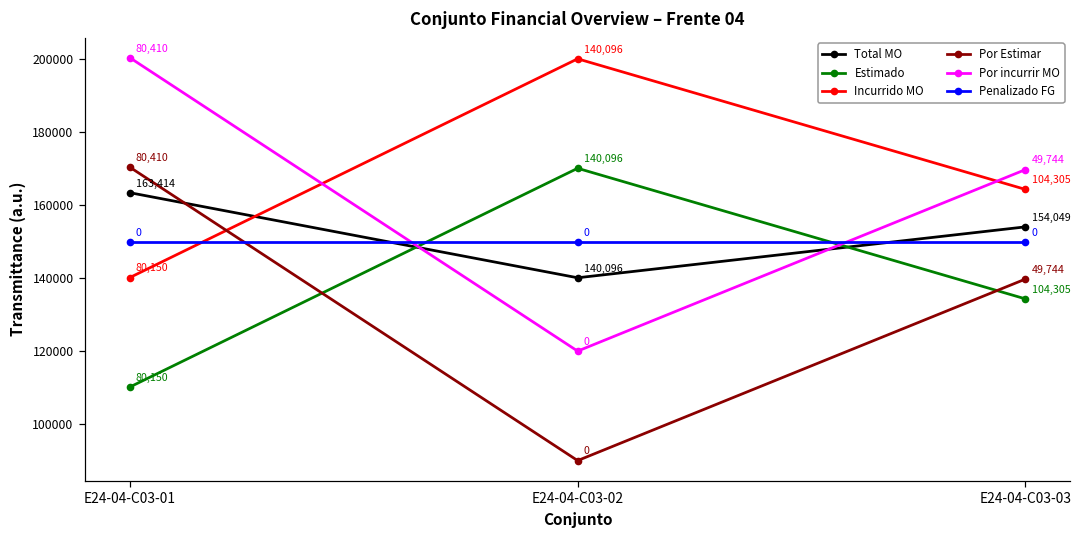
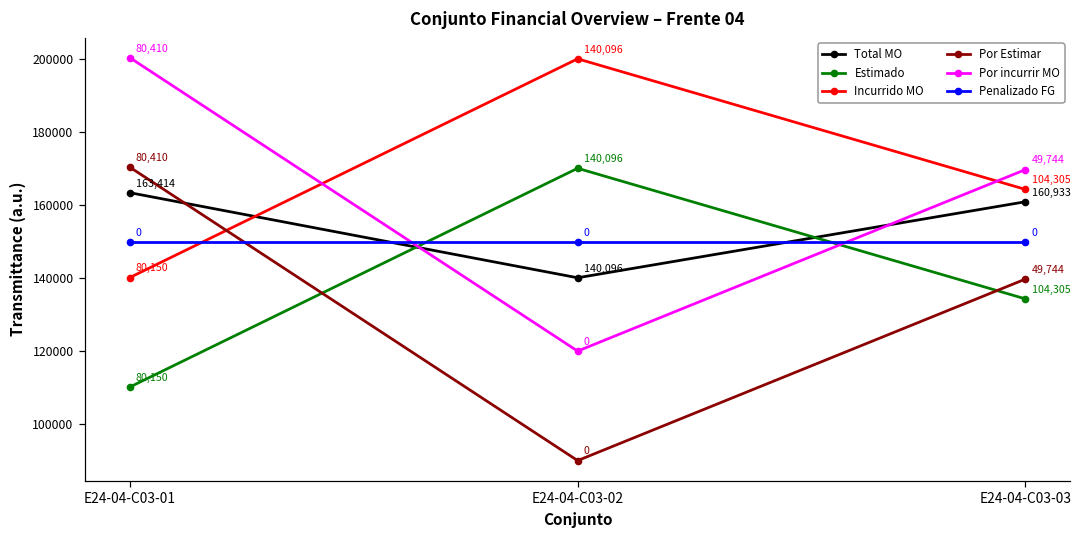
  {
    "Total MO": {
      "E24-04-C03-01": "163,414",
      "E24-04-C03-02": "140,096",
-     "E24-04-C03-03": "154,049"
+     "E24-04-C03-03": "160,933"
    },
    "Penalizado FG": {
      "E24-04-C03-03": "150000"
    }
  }
